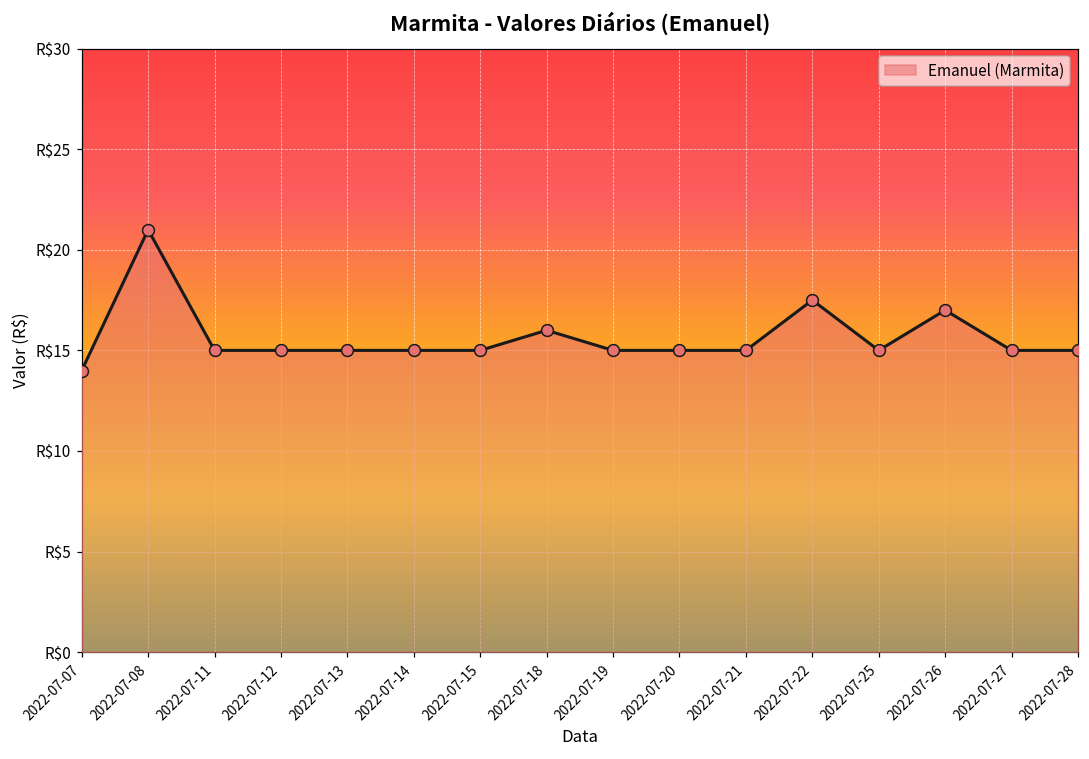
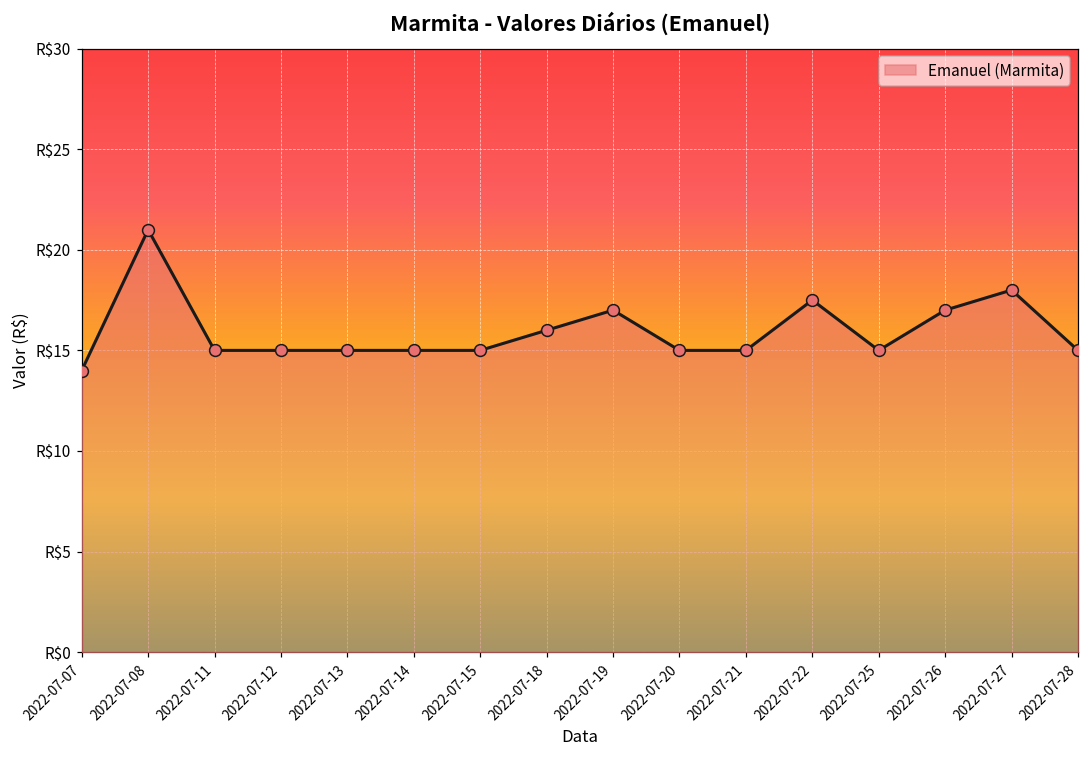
  {
    "2022-07-07": "R$14",
    "2022-07-08": "R$21",
    "2022-07-11": "R$15",
    "2022-07-12": "R$15",
    "2022-07-13": "R$15",
    "2022-07-14": "R$15",
    "2022-07-15": "R$15",
    "2022-07-18": "R$16",
-   "2022-07-19": "R$15",
+   "2022-07-19": "R$17",
    "2022-07-20": "R$15",
    "2022-07-21": "R$15",
    "2022-07-22": "R$17.5",
    "2022-07-25": "R$15",
    "2022-07-26": "R$17",
-   "2022-07-27": "R$15",
+   "2022-07-27": "R$18",
    "2022-07-28": "R$15"
  }
